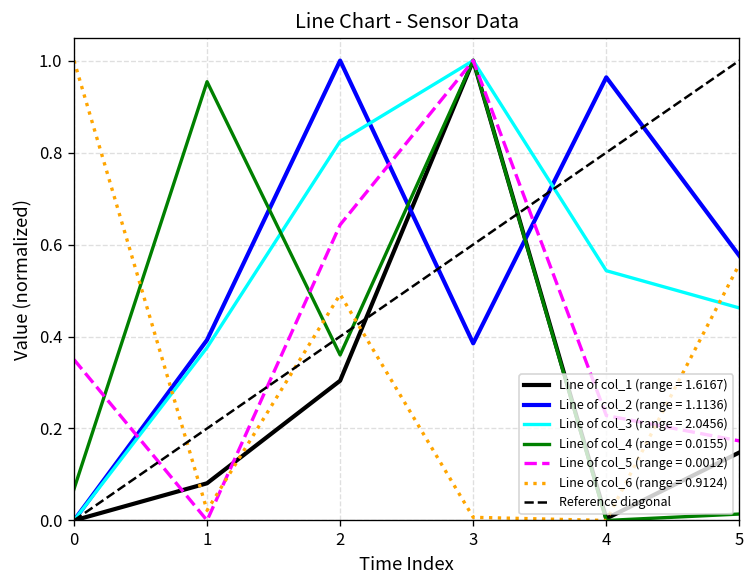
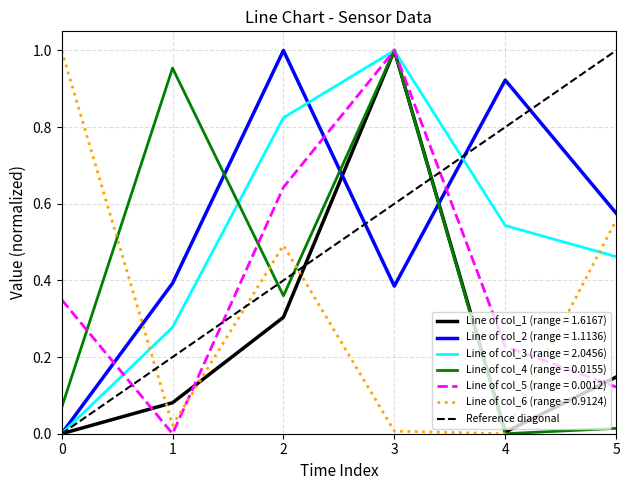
  {
    "Line of col_2 (range = 1.1136)": {
      "1": 0.39,
      "2": 1.00,
      "3": 0.39,
-     "4": 0.96,
+     "4": 0.92,
      "5": 0.58
    },
    "Line of col_3 (range = 2.0456)": {
-     "1": 0.38,
+     "1": 0.28,
      "2": 0.82,
      "4": 0.54,
      "5": 0.46
    },
    "Line of col_4 (range = 0.0155)": {
      "0": 0.07,
      "1": 0.95,
      "2": 0.36,
      "5": 0.01
    },
    "Line of col_5 (range = 0.0012)": {
      "0": 0.35,
      "1": 0.00,
      "2": 0.64,
-     "5": 0.17
+     "5": 0.12
    },
    "Line of col_6 (range = 0.9124)": {
      "0": 1.00,
      "1": 0.02,
      "2": 0.49,
      "3": 0.01,
      "5": 0.56
    }
  }
